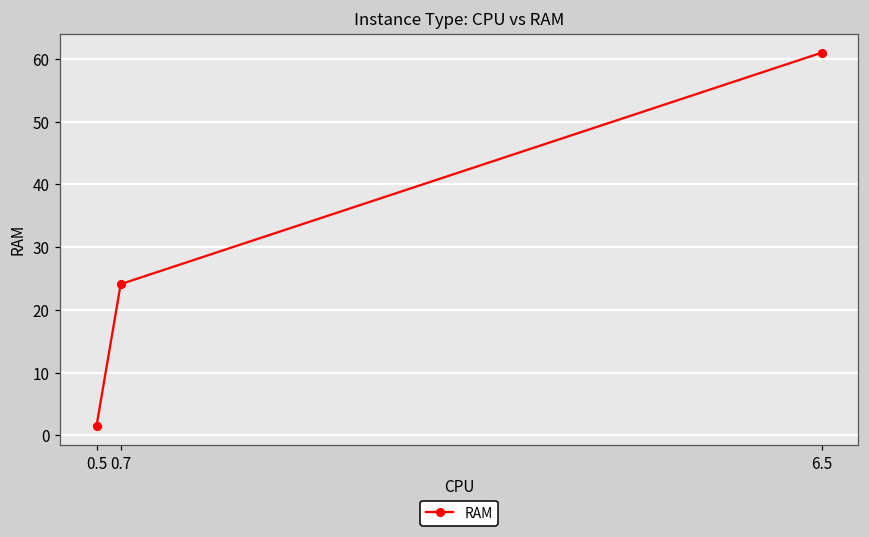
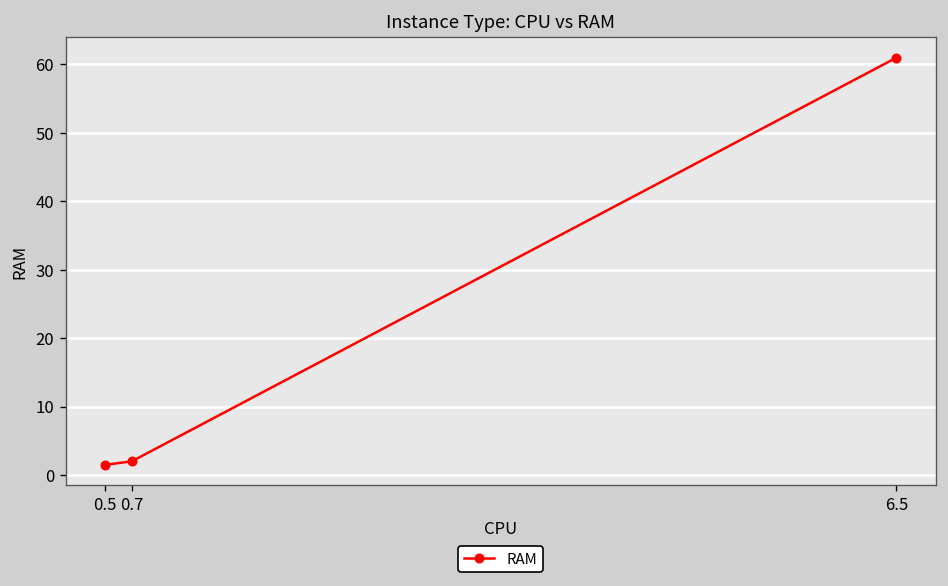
  {
    "0.5": 2,
-   "0.7": 24,
+   "0.7": 2,
    "6.5": 61
  }
